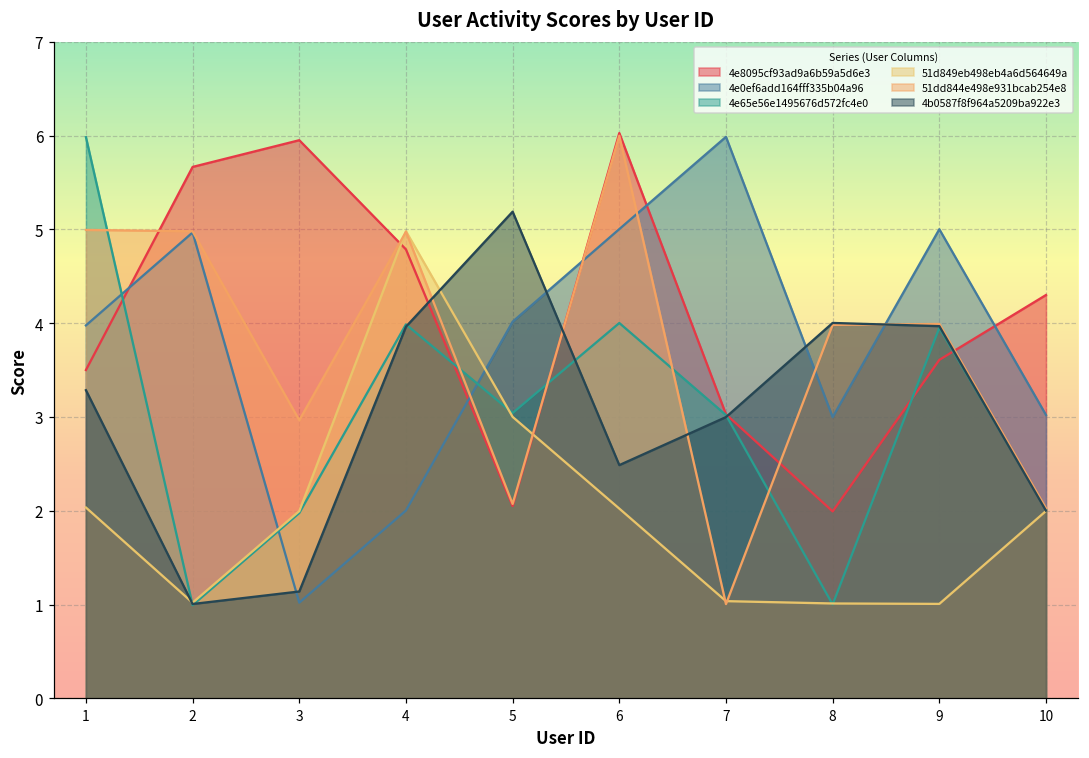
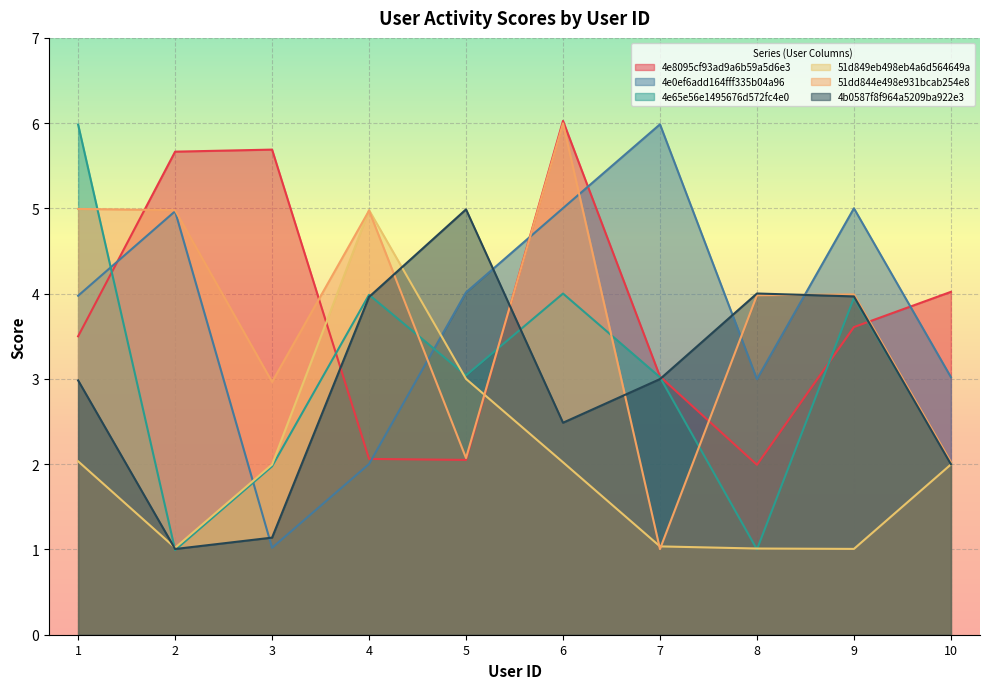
  {
    "4e8095cf93ad9a6b59a5d6e3": {
      "1": 3.5,
      "2": 5.7,
-     "3": 6.0,
-     "4": 4.8,
+     "3": 5.7,
+     "4": 2.1,
      "8": 2.0,
      "9": 3.6,
-     "10": 4.3
+     "10": 4.0
    },
    "4b0587f8f964a5209ba922e3": {
-     "1": 3.3,
+     "1": 3.0,
      "3": 1.1,
-     "5": 5.2,
+     "5": 5.0,
      "6": 2.5
    }
  }
